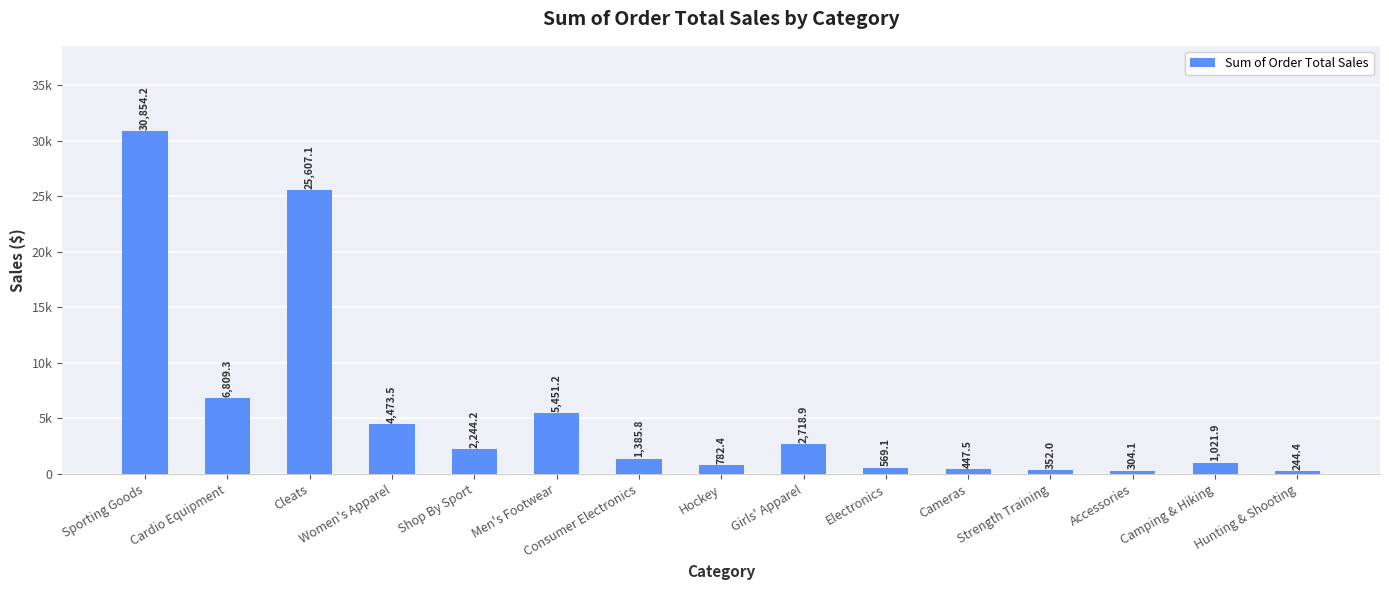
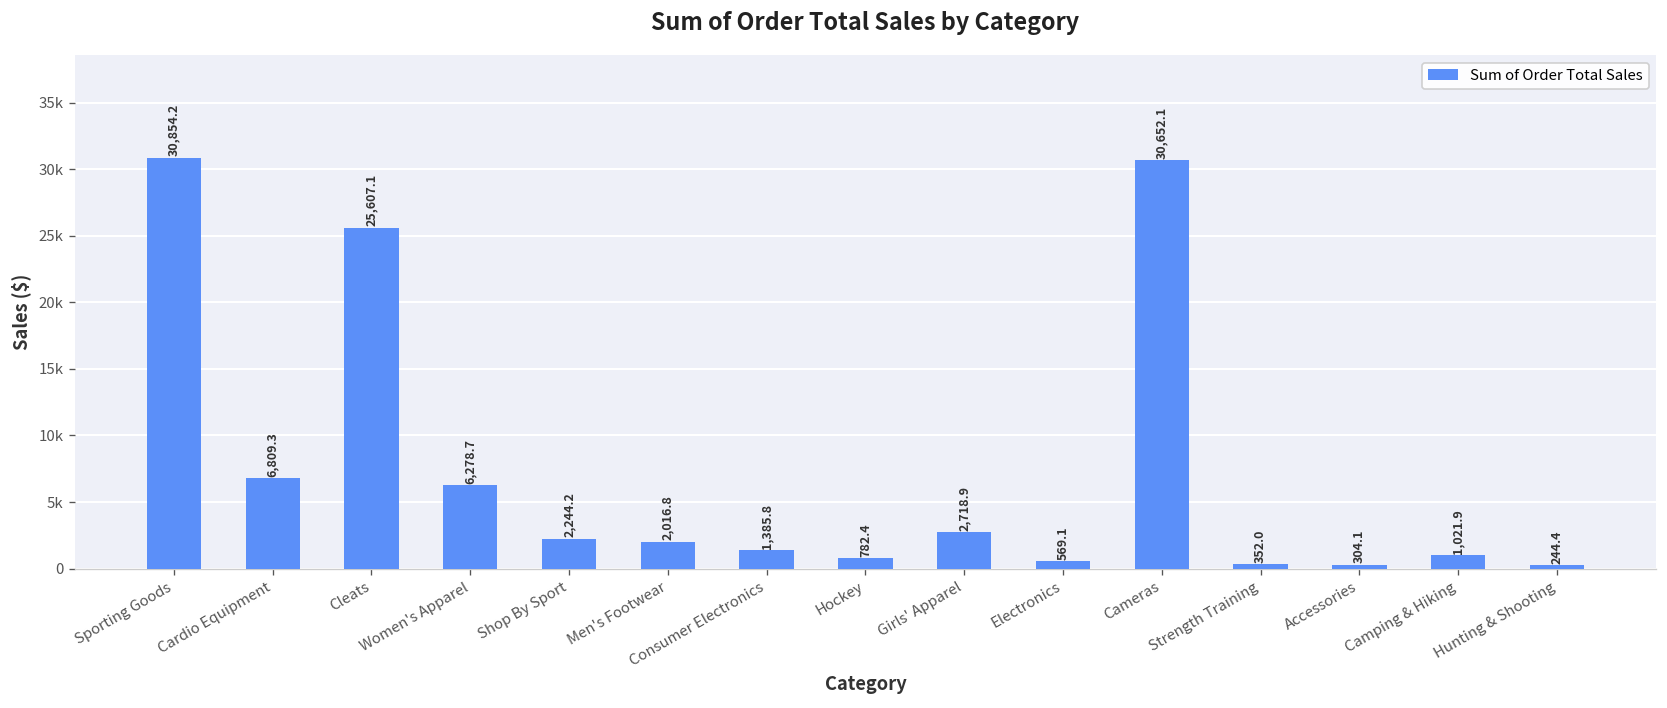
  {
    "Sporting Goods": "30,854.2",
    "Cardio Equipment": "6,809.3",
    "Cleats": "25,607.1",
-   "Women's Apparel": "4,473.5",
+   "Women's Apparel": "6,278.7",
    "Shop By Sport": "2,244.2",
-   "Men's Footwear": "5,451.2",
+   "Men's Footwear": "2,016.8",
    "Consumer Electronics": "1,385.8",
    "Hockey": "782.4",
    "Girls' Apparel": "2,718.9",
    "Electronics": "569.1",
-   "Cameras": "447.5",
+   "Cameras": "30,652.1",
    "Strength Training": "352.0",
    "Accessories": "304.1",
    "Camping & Hiking": "1,021.9",
    "Hunting & Shooting": "244.4"
  }
